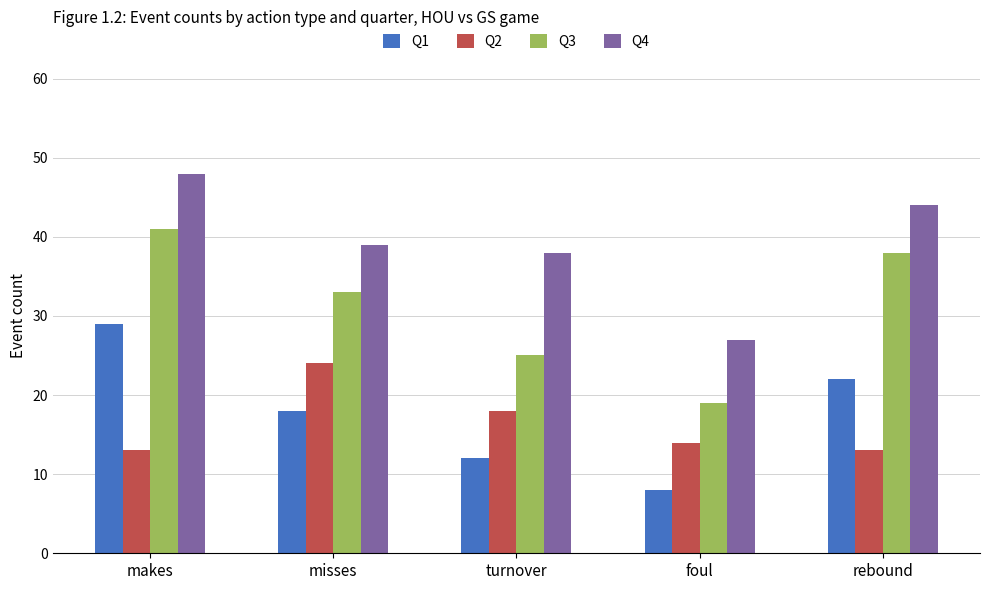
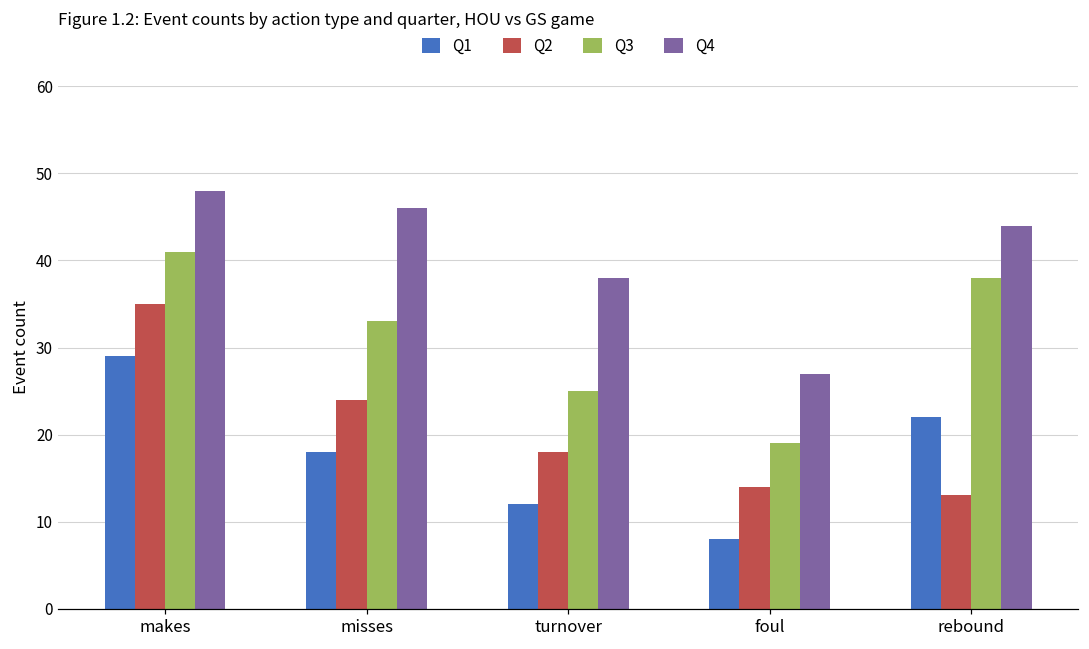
  {
    "Q1": {
      "makes": 29,
      "misses": 18,
      "turnover": 12,
      "foul": 8,
      "rebound": 22
    },
    "Q2": {
-     "makes": 13,
+     "makes": 35,
      "misses": 24,
      "turnover": 18,
      "foul": 14,
      "rebound": 13
    },
    "Q3": {
      "makes": 41,
      "misses": 33,
      "turnover": 25,
      "foul": 19,
      "rebound": 38
    },
    "Q4": {
      "makes": 48,
-     "misses": 39,
+     "misses": 46,
      "turnover": 38,
      "foul": 27,
      "rebound": 44
    }
  }
